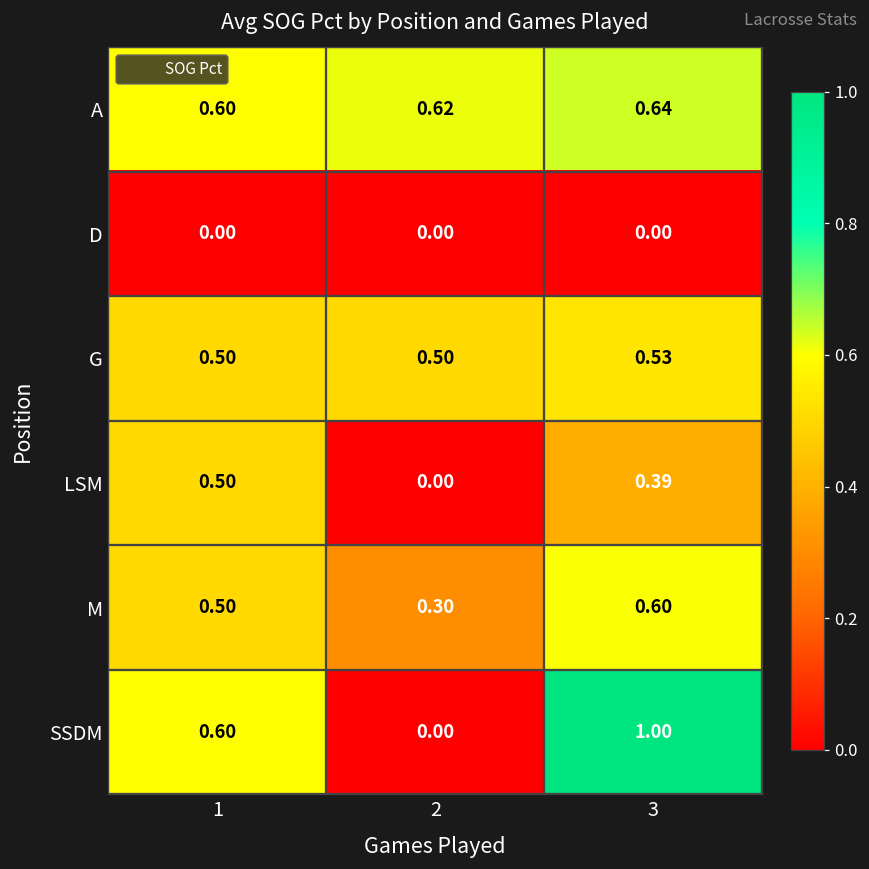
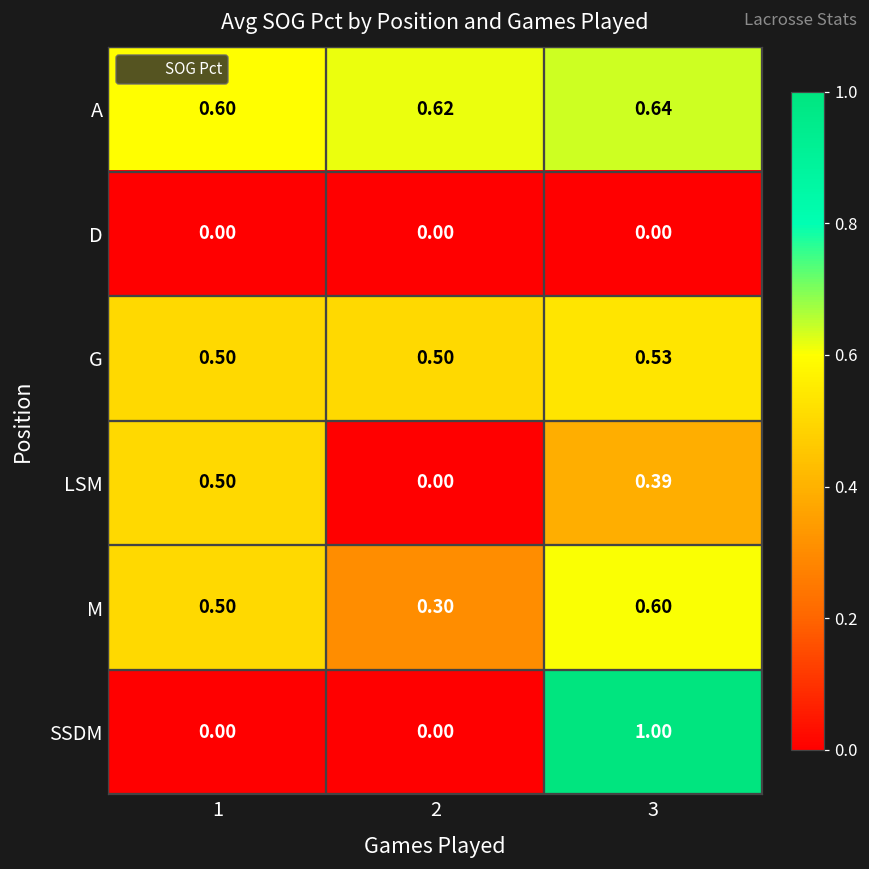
  {
    "A": {
      "1": 0.60,
      "2": 0.62,
      "3": 0.64
    },
    "D": {
      "1": 0.00,
      "2": 0.00,
      "3": 0.00
    },
    "G": {
      "1": 0.50,
      "2": 0.50,
      "3": 0.53
    },
    "LSM": {
      "1": 0.50,
      "2": 0.00,
      "3": 0.39
    },
    "M": {
      "1": 0.50,
      "2": 0.30,
      "3": 0.60
    },
    "SSDM": {
-     "1": 0.60,
+     "1": 0.00,
      "2": 0.00,
      "3": 1.00
    }
  }
